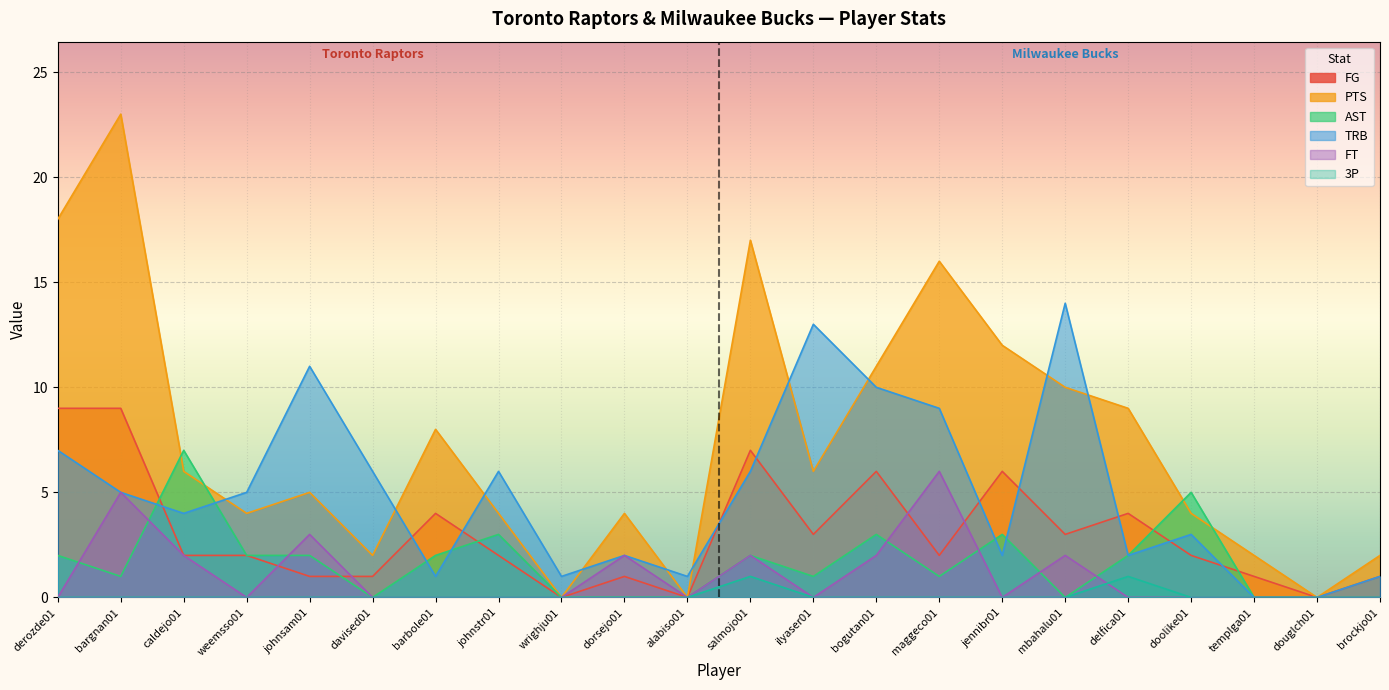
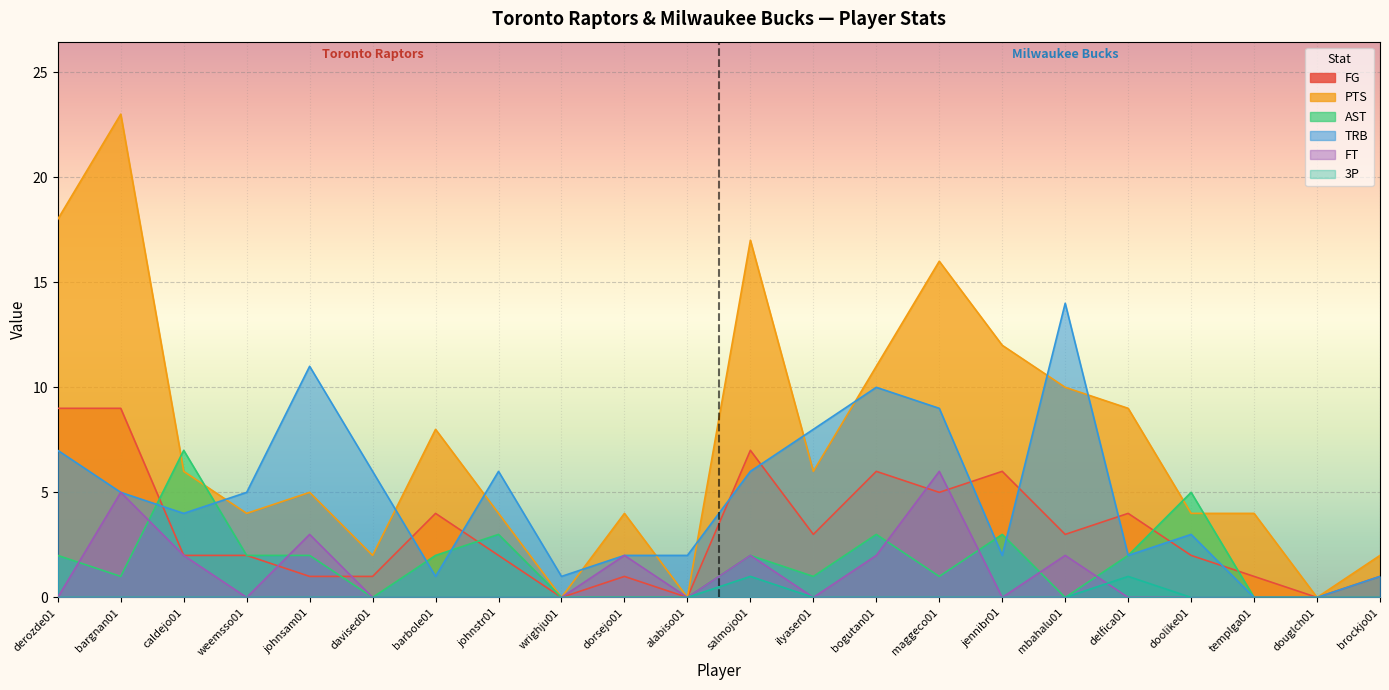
  {
    "FG": {
      "derozde01": 9,
      "bargnan01": 9,
      "johnsam01": 1,
      "davised01": 1,
      "barbole01": 4,
      "johnstr01": 2,
      "dorsejo01": 1,
      "salmojo01": 7,
      "ilyaser01": 3,
      "bogutan01": 6,
-     "maggeco01": 2,
+     "maggeco01": 5,
      "jennibr01": 6,
      "mbahalu01": 3,
      "delfica01": 4,
      "doolike01": 2,
      "templga01": 1
    },
    "PTS": {
      "derozde01": 18,
      "bargnan01": 23,
      "caldejo01": 6,
      "weemsso01": 4,
      "johnsam01": 5,
      "davised01": 2,
      "barbole01": 8,
      "johnstr01": 4,
      "dorsejo01": 4,
      "salmojo01": 17,
      "ilyaser01": 6,
      "bogutan01": 11,
      "maggeco01": 16,
      "jennibr01": 12,
      "mbahalu01": 10,
      "delfica01": 9,
      "doolike01": 4,
-     "templga01": 2,
+     "templga01": 4,
      "brockjo01": 2
    },
    "TRB": {
      "derozde01": 7,
      "caldejo01": 4,
      "weemsso01": 5,
      "johnsam01": 11,
      "davised01": 6,
      "barbole01": 1,
      "johnstr01": 6,
      "wrighju01": 1,
-     "alabiso01": 1,
+     "alabiso01": 2,
      "salmojo01": 6,
-     "ilyaser01": 13,
+     "ilyaser01": 8,
      "bogutan01": 10,
      "maggeco01": 9,
      "jennibr01": 2,
      "mbahalu01": 14,
      "doolike01": 3
    },
    "FT": {
      "johnsam01": 3,
      "bogutan01": 2,
      "maggeco01": 6,
      "mbahalu01": 2,
      "delfica01": 0
    }
  }
